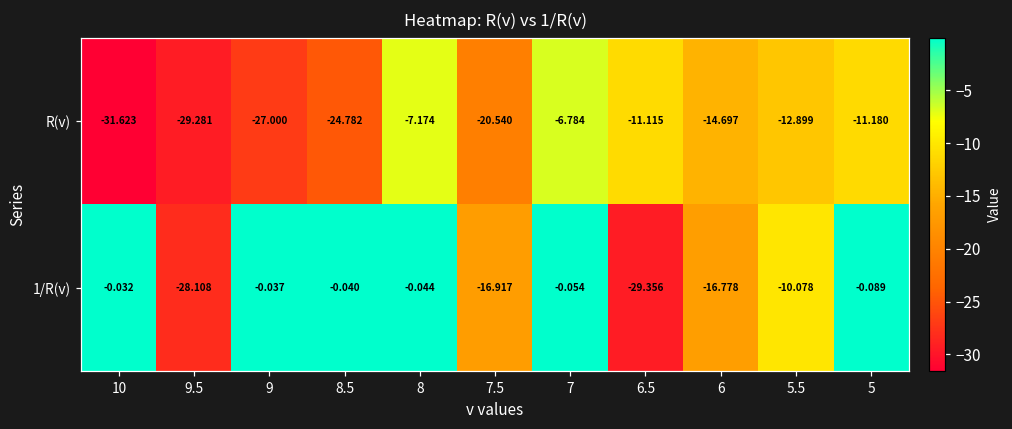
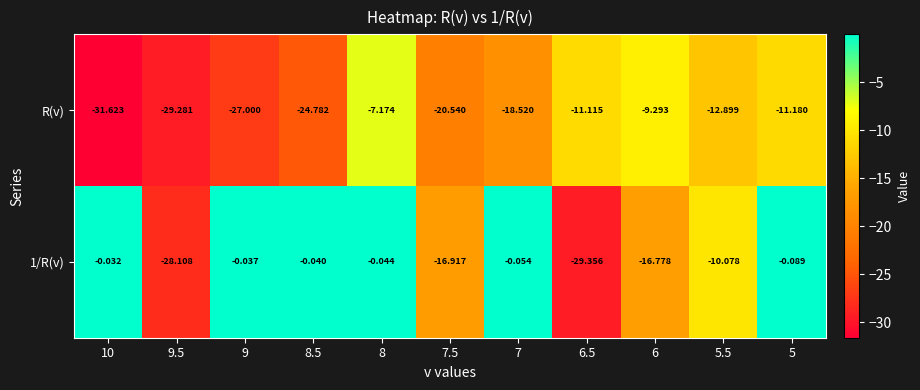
  {
    "R(v)": {
      "10": -31.623,
      "9.5": -29.281,
      "9": -27.000,
      "8.5": -24.782,
      "8": -7.174,
      "7.5": -20.540,
-     "7": -6.784,
+     "7": -18.520,
      "6.5": -11.115,
-     "6": -14.697,
+     "6": -9.293,
      "5.5": -12.899,
      "5": -11.180
    },
    "1/R(v)": {
      "10": -0.032,
      "9.5": -28.108,
      "9": -0.037,
      "8.5": -0.040,
      "8": -0.044,
      "7.5": -16.917,
      "7": -0.054,
      "6.5": -29.356,
      "6": -16.778,
      "5.5": -10.078,
      "5": -0.089
    }
  }
